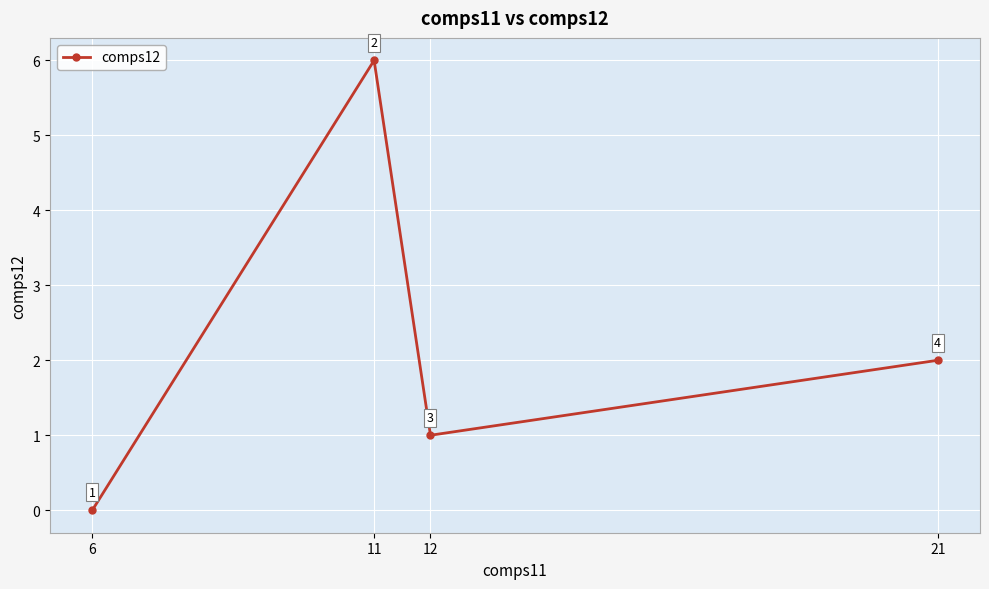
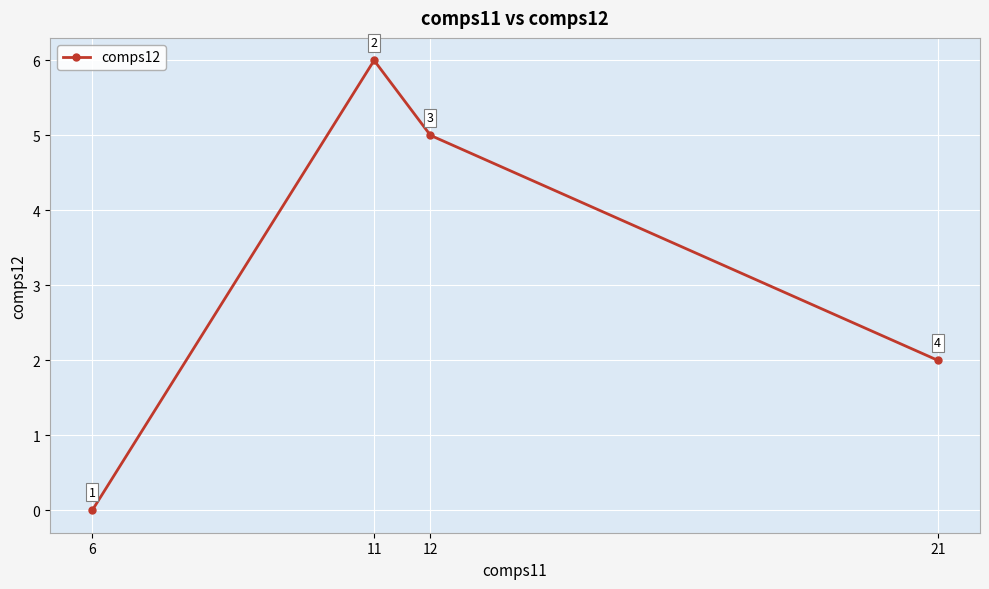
  {
-   "12": 1
+   "12": 5
  }
